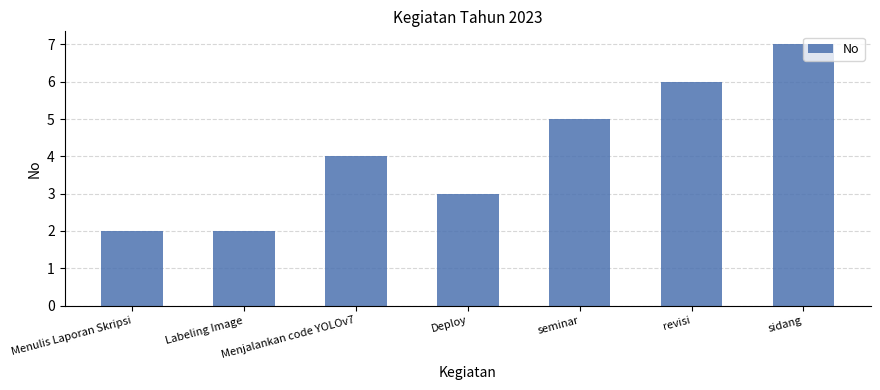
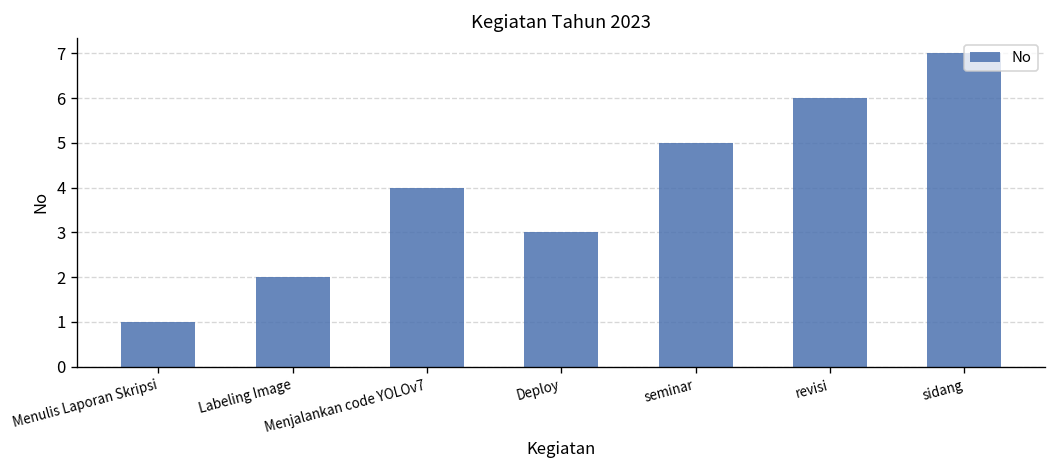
  {
-   "Menulis Laporan Skripsi": 2,
+   "Menulis Laporan Skripsi": 1,
    "Labeling Image": 2,
    "Menjalankan code YOLOv7": 4,
    "Deploy": 3,
    "seminar": 5,
    "revisi": 6
  }
